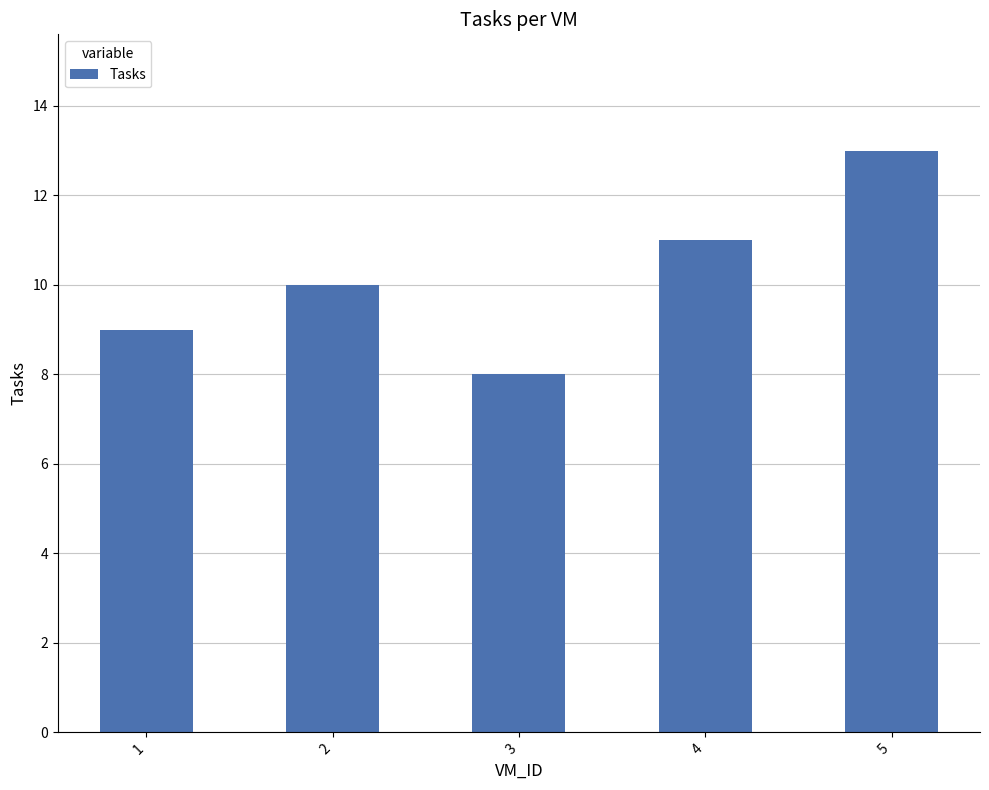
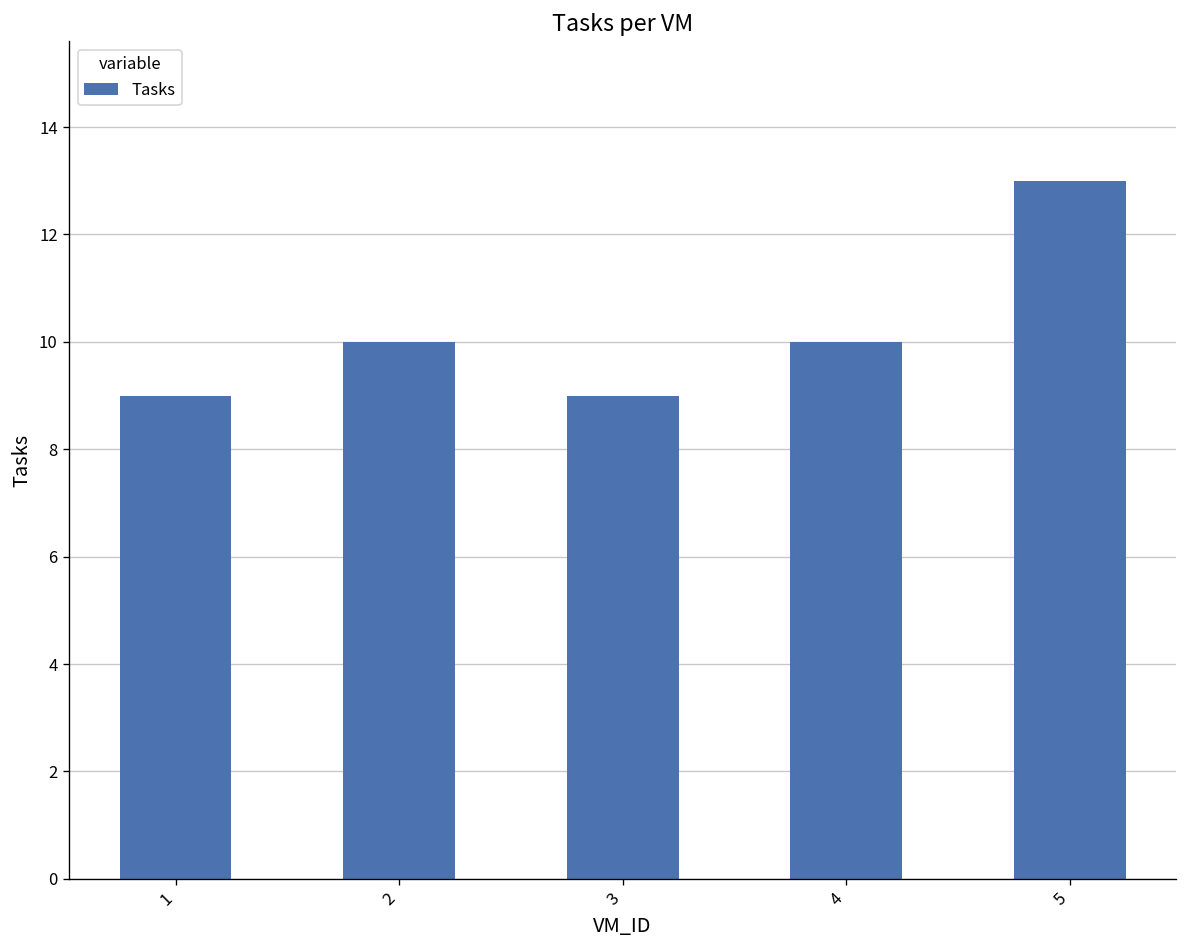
  {
    "1": 9,
    "2": 10,
-   "3": 8,
-   "4": 11,
+   "3": 9,
+   "4": 10,
    "5": 13
  }
